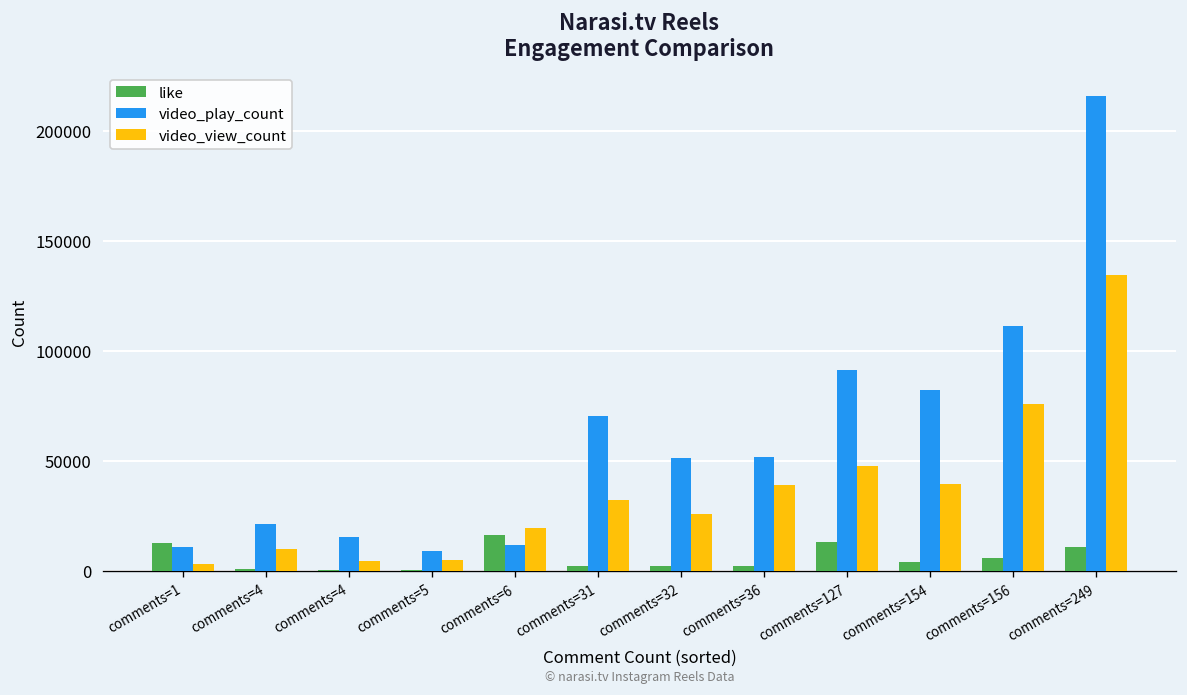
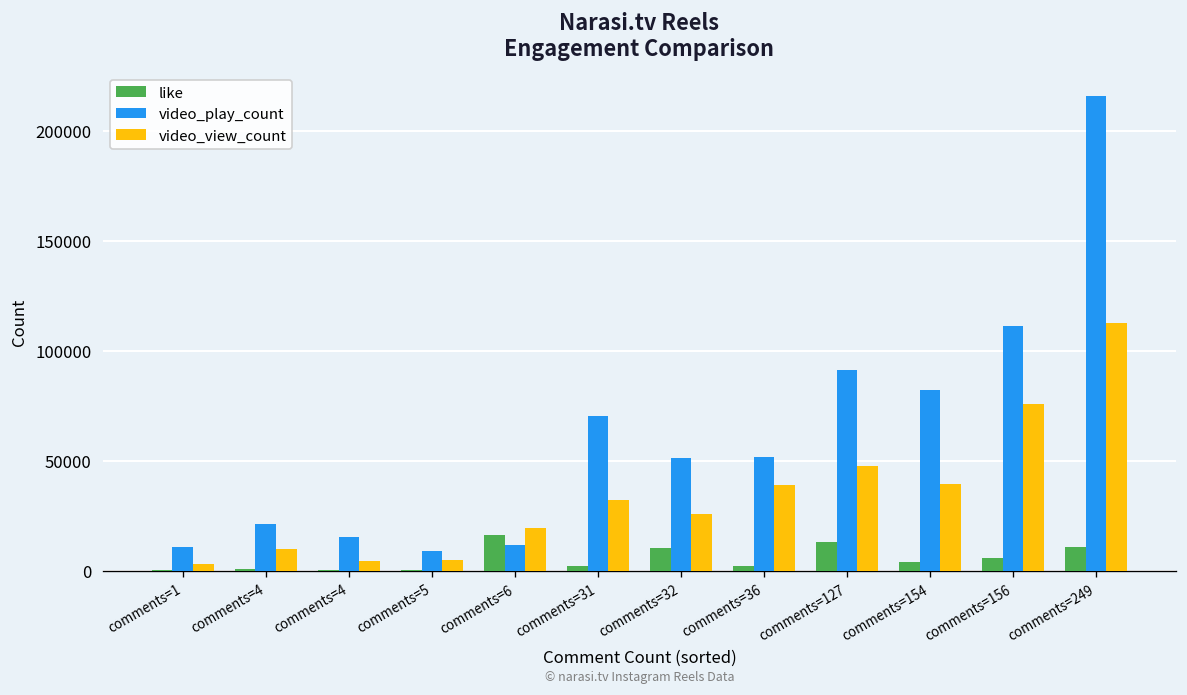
  {
    "like": {
-     "comments=1": 13000,
+     "comments=1": 0,
      "comments=6": 16000,
      "comments=31": 2000,
-     "comments=32": 2000,
+     "comments=32": 10000,
      "comments=36": 2000,
      "comments=127": 13000,
      "comments=154": 4000,
      "comments=156": 6000,
      "comments=249": 11000
    },
    "video_play_count": {
      "comments=1": 11000,
      "comments=5": 9000,
      "comments=6": 12000,
      "comments=31": 71000,
      "comments=32": 51000,
      "comments=36": 52000,
      "comments=127": 91000,
      "comments=154": 82000,
      "comments=156": 111000,
      "comments=249": 216000
    },
    "video_view_count": {
      "comments=1": 3000,
      "comments=5": 5000,
      "comments=6": 20000,
      "comments=31": 32000,
      "comments=32": 26000,
      "comments=36": 39000,
      "comments=127": 48000,
      "comments=154": 39000,
      "comments=156": 76000,
-     "comments=249": 135000
+     "comments=249": 113000
    }
  }
